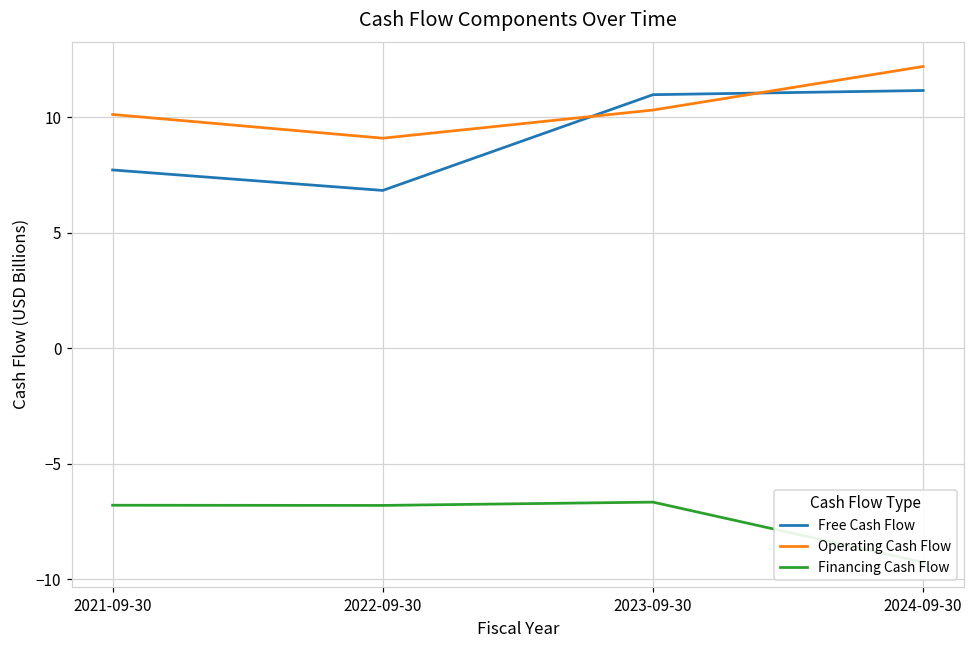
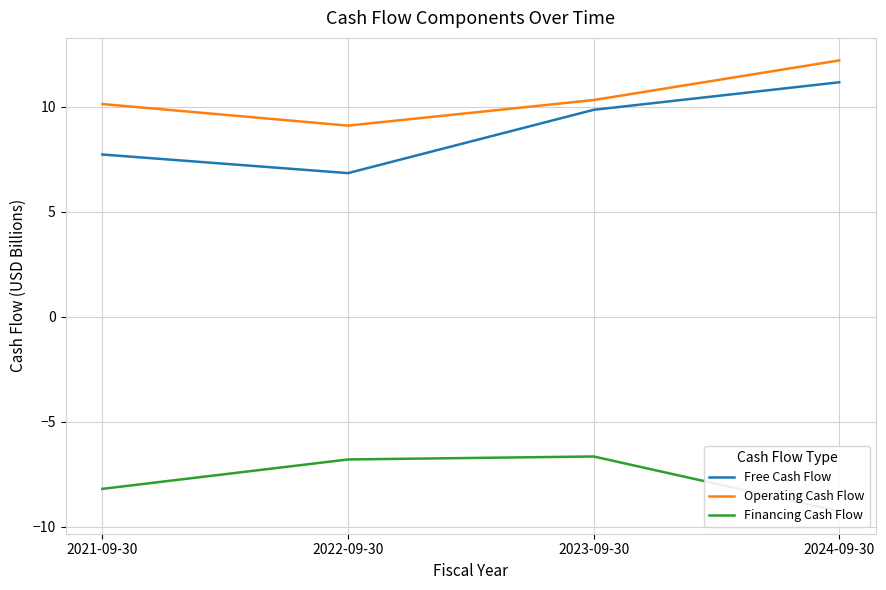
  {
    "Free Cash Flow": {
      "2021-09-30": 7.7,
      "2022-09-30": 6.8,
-     "2023-09-30": 11.0,
+     "2023-09-30": 9.8,
      "2024-09-30": 11.2
    },
    "Operating Cash Flow": {
      "2021-09-30": 10.1,
      "2022-09-30": 9.1,
      "2023-09-30": 10.3,
      "2024-09-30": 12.2
    },
    "Financing Cash Flow": {
-     "2021-09-30": -6.8,
+     "2021-09-30": -8.2,
      "2022-09-30": -6.8,
      "2023-09-30": -6.7
    }
  }
